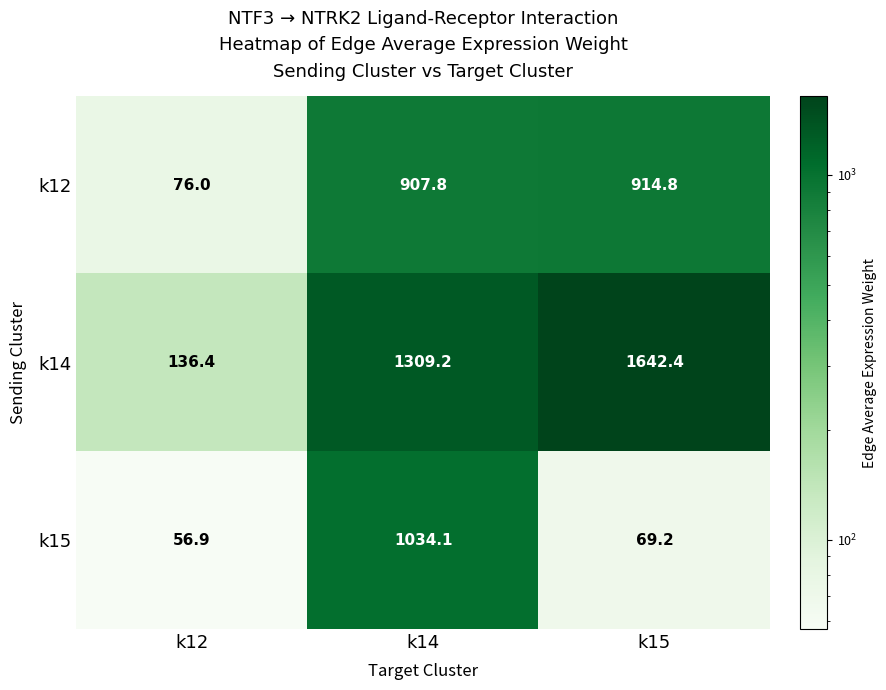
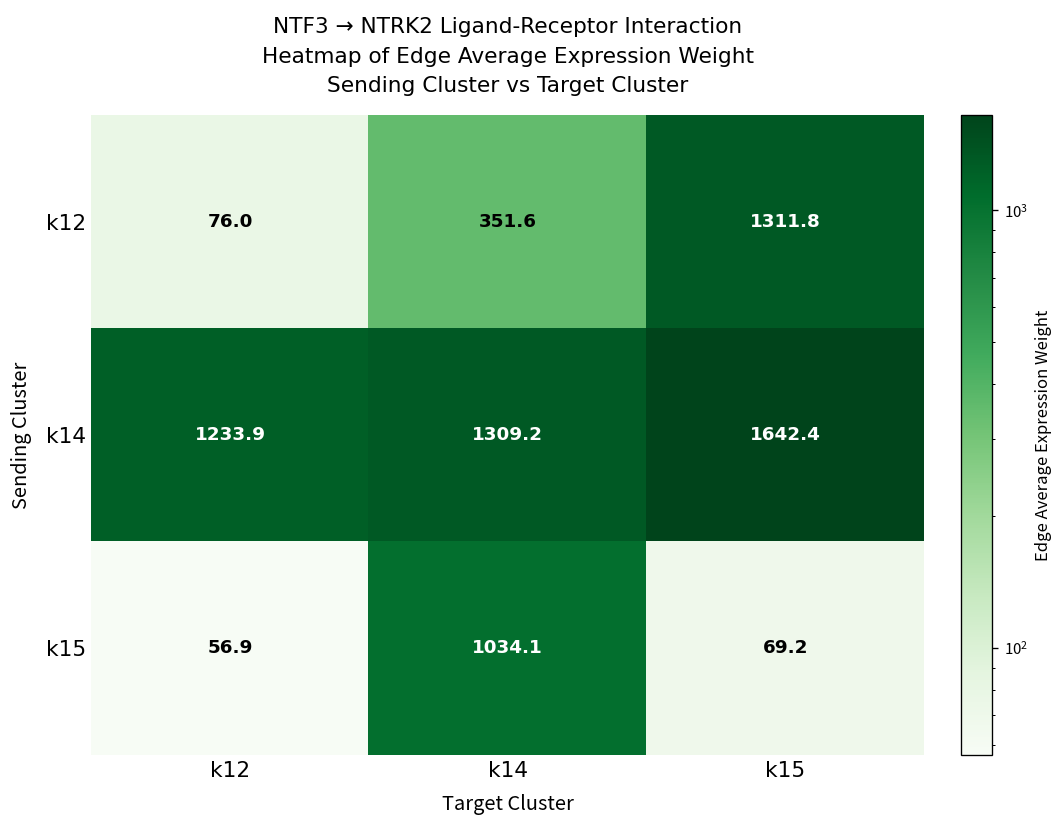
  {
    "k12": {
      "k12": 76.0,
-     "k14": 907.8,
-     "k15": 914.8
+     "k14": 351.6,
+     "k15": 1311.8
    },
    "k14": {
-     "k12": 136.4,
+     "k12": 1233.9,
      "k14": 1309.2,
      "k15": 1642.4
    },
    "k15": {
      "k12": 56.9,
      "k14": 1034.1,
      "k15": 69.2
    }
  }
